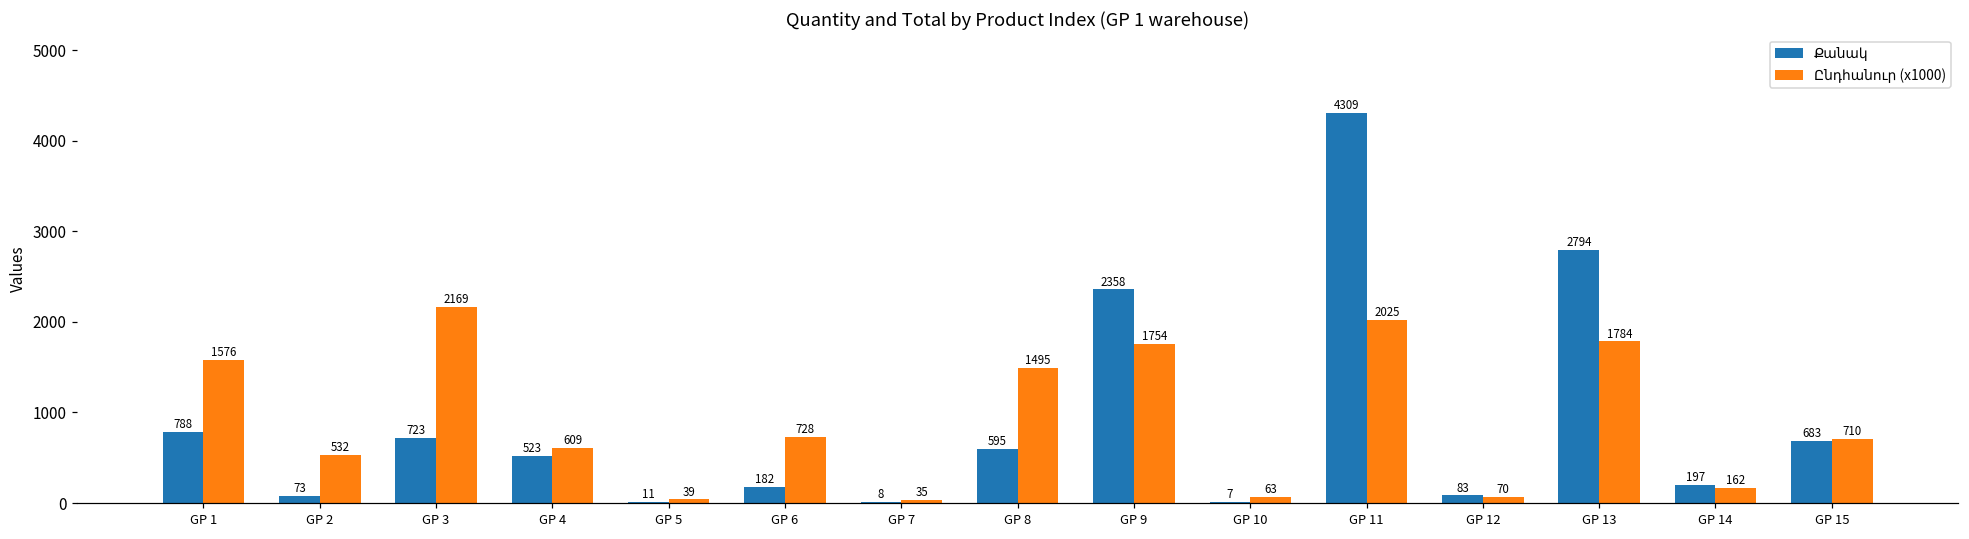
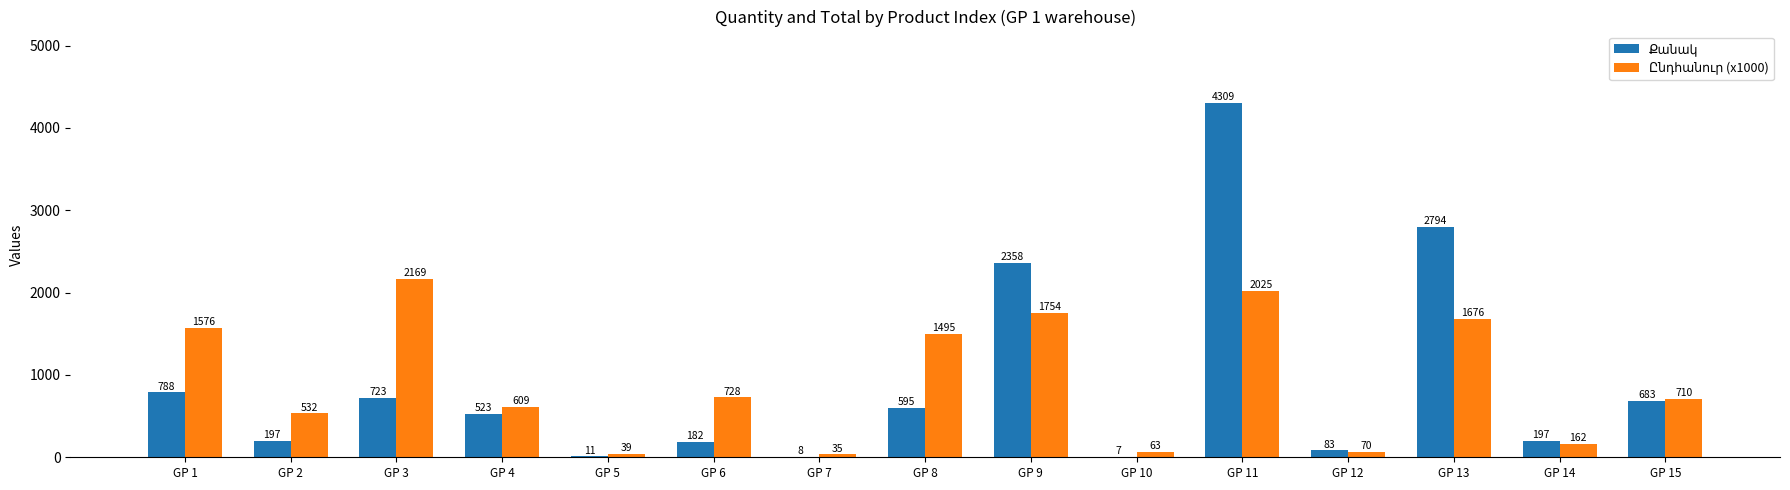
  {
    "Քանակ": {
      "GP 1": 788,
-     "GP 2": 73,
+     "GP 2": 197,
      "GP 3": 723,
      "GP 4": 523,
      "GP 5": 11,
      "GP 6": 182,
      "GP 7": 8,
      "GP 8": 595,
      "GP 9": 2358,
      "GP 10": 7,
      "GP 11": 4309,
      "GP 12": 83,
      "GP 13": 2794,
      "GP 14": 197,
      "GP 15": 683
    },
    "Ընդհանուր (x1000)": {
      "GP 1": 1576,
      "GP 2": 532,
      "GP 3": 2169,
      "GP 4": 609,
      "GP 5": 39,
      "GP 6": 728,
      "GP 7": 35,
      "GP 8": 1495,
      "GP 9": 1754,
      "GP 10": 63,
      "GP 11": 2025,
      "GP 12": 70,
-     "GP 13": 1784,
+     "GP 13": 1676,
      "GP 14": 162,
      "GP 15": 710
    }
  }
